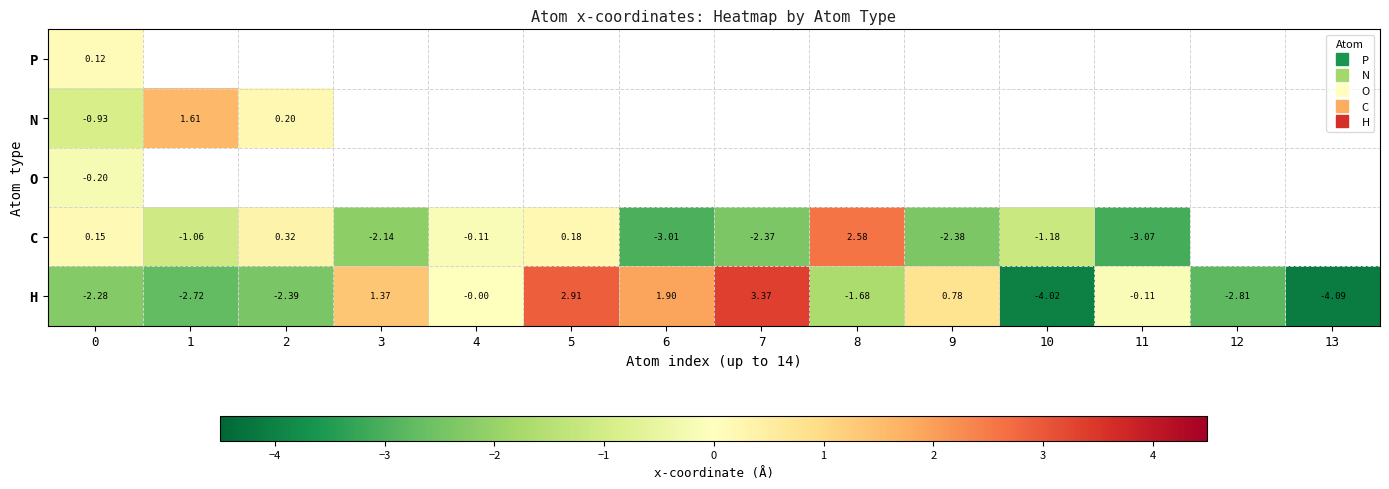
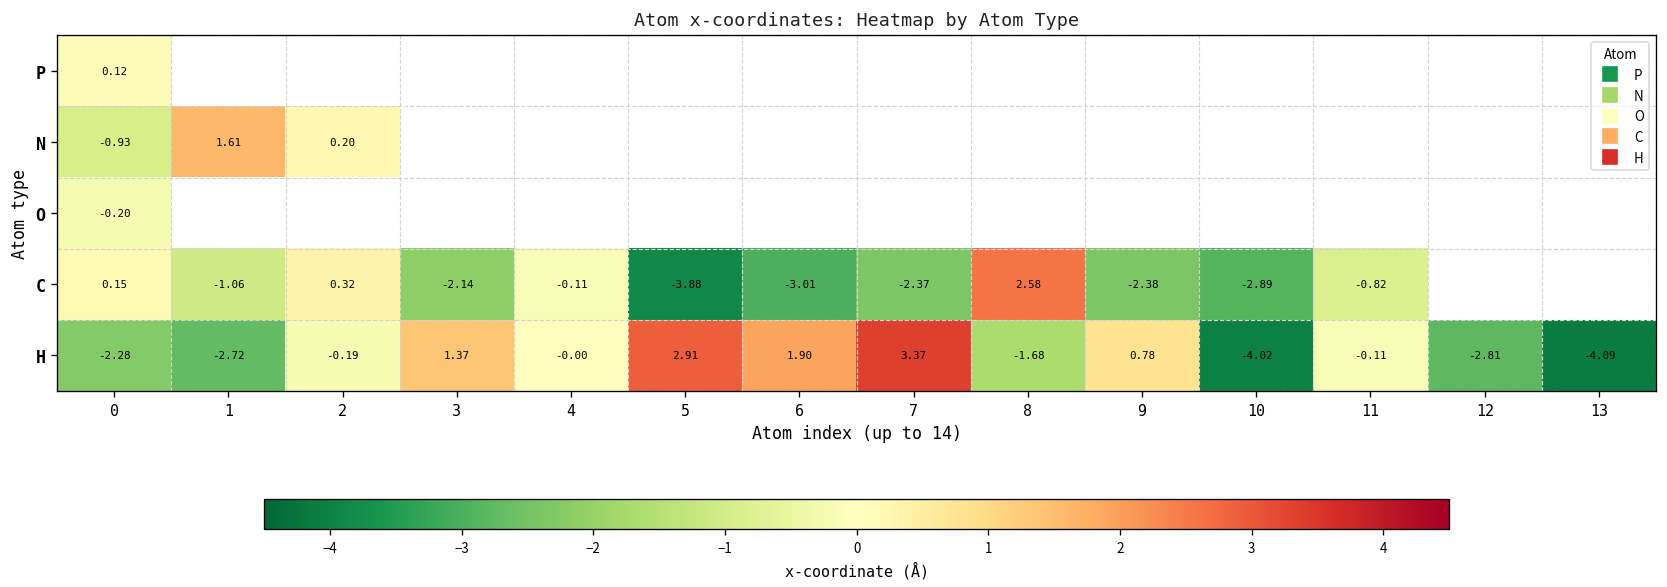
  {
    "P": {
      "0": 0.12
    },
    "N": {
      "0": -0.93,
      "1": 1.61,
      "2": 0.20
    },
    "O": {
      "0": -0.20
    },
    "C": {
      "0": 0.15,
      "1": -1.06,
      "2": 0.32,
      "3": -2.14,
      "4": -0.11,
-     "5": 0.18,
+     "5": -3.88,
      "6": -3.01,
      "7": -2.37,
      "8": 2.58,
      "9": -2.38,
-     "10": -1.18,
-     "11": -3.07
+     "10": -2.89,
+     "11": -0.82
    },
    "H": {
      "0": -2.28,
      "1": -2.72,
-     "2": -2.39,
+     "2": -0.19,
      "3": 1.37,
      "4": -0.00,
      "5": 2.91,
      "6": 1.90,
      "7": 3.37,
      "8": -1.68,
      "9": 0.78,
      "10": -4.02,
      "11": -0.11,
      "12": -2.81,
      "13": -4.09
    }
  }
